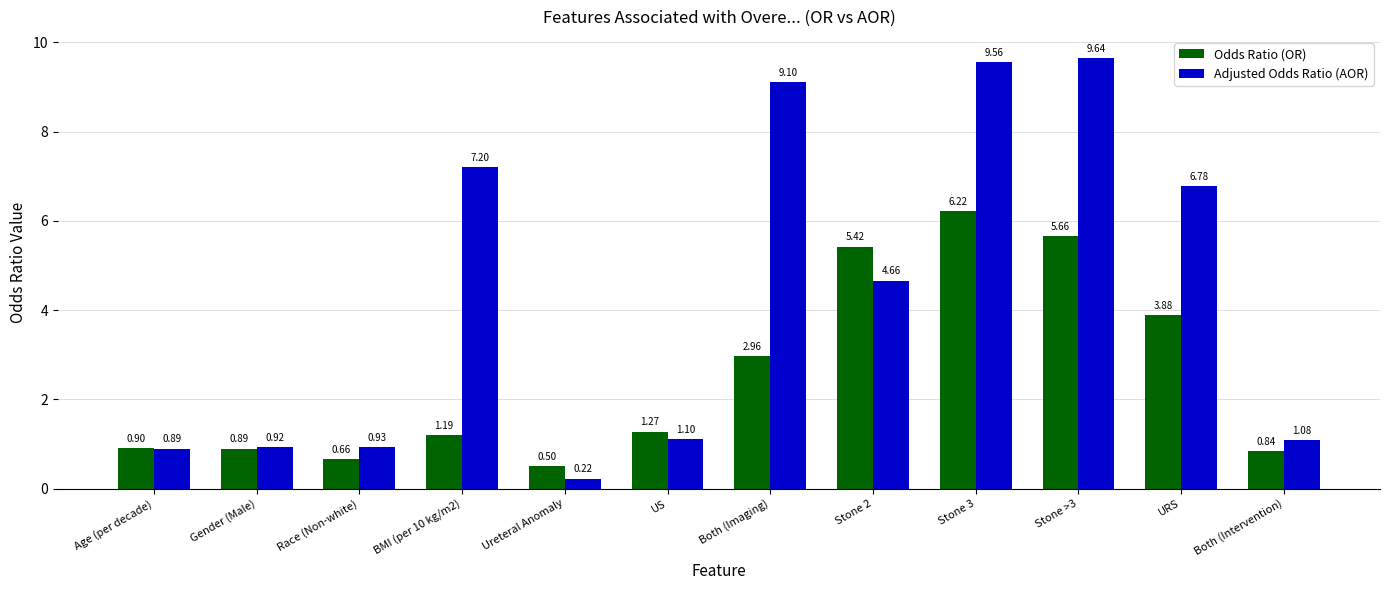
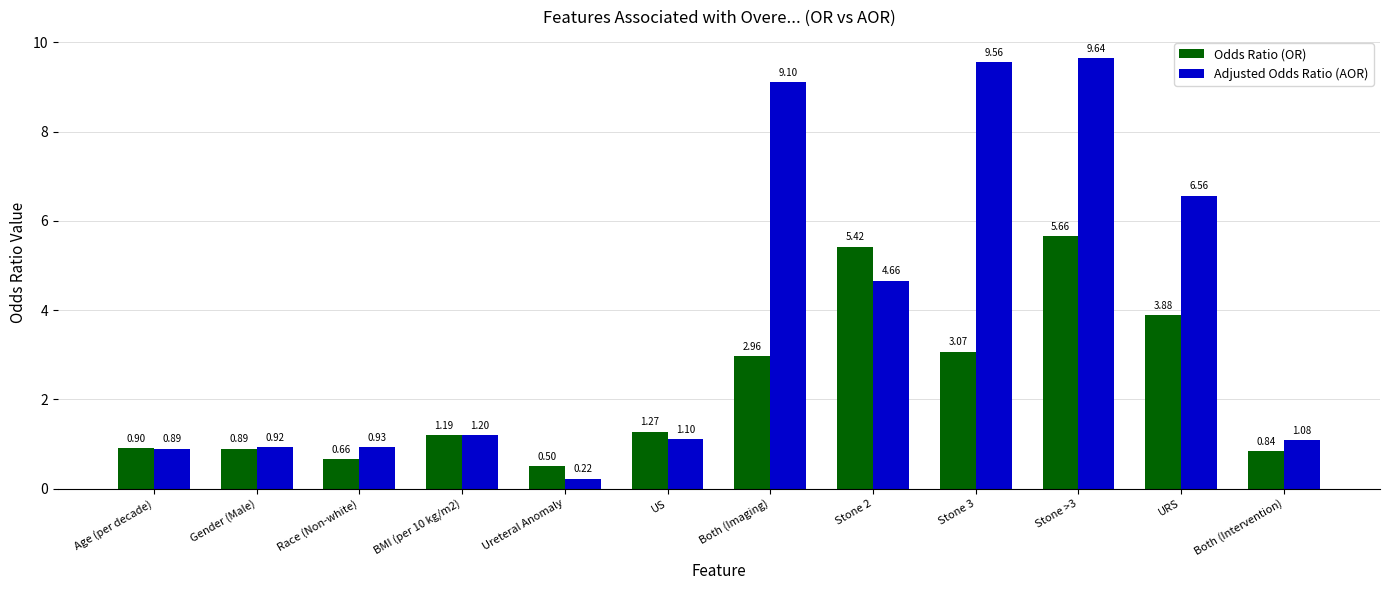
  {
    "Odds Ratio (OR)": {
      "Age (per decade)": 0.90,
      "Gender (Male)": 0.89,
      "Race (Non-white)": 0.66,
      "BMI (per 10 kg/m2)": 1.19,
      "Ureteral Anomaly": 0.50,
      "US": 1.27,
      "Both (Imaging)": 2.96,
      "Stone 2": 5.42,
-     "Stone 3": 6.22,
+     "Stone 3": 3.07,
      "Stone >3": 5.66,
      "URS": 3.88,
      "Both (Intervention)": 0.84
    },
    "Adjusted Odds Ratio (AOR)": {
      "Age (per decade)": 0.89,
      "Gender (Male)": 0.92,
      "Race (Non-white)": 0.93,
-     "BMI (per 10 kg/m2)": 7.20,
+     "BMI (per 10 kg/m2)": 1.20,
      "Ureteral Anomaly": 0.22,
      "US": 1.10,
      "Both (Imaging)": 9.10,
      "Stone 2": 4.66,
      "Stone 3": 9.56,
      "Stone >3": 9.64,
-     "URS": 6.78,
+     "URS": 6.56,
      "Both (Intervention)": 1.08
    }
  }
